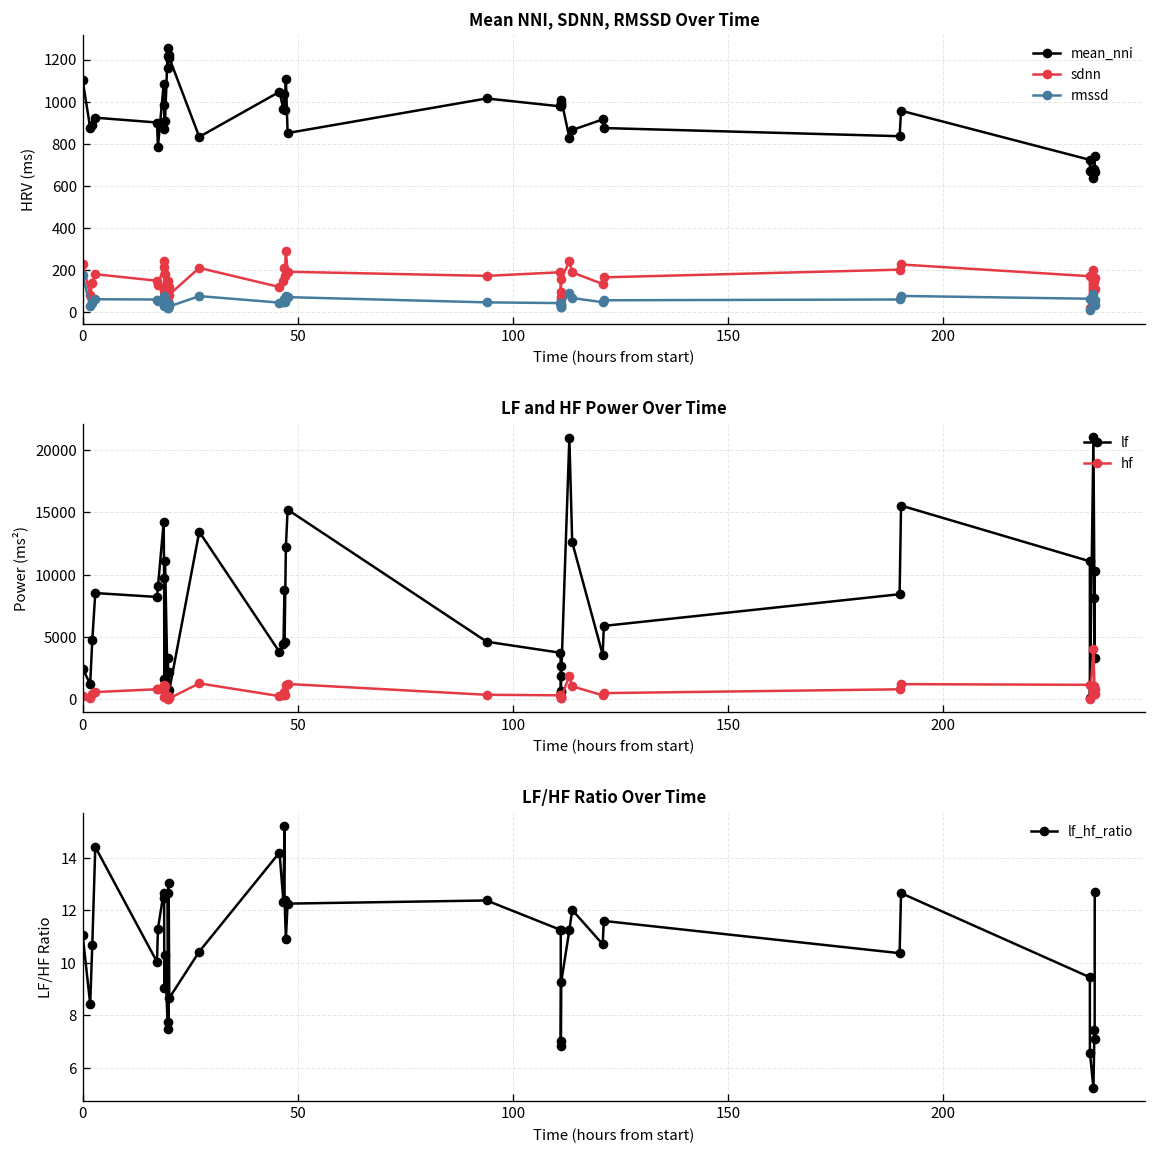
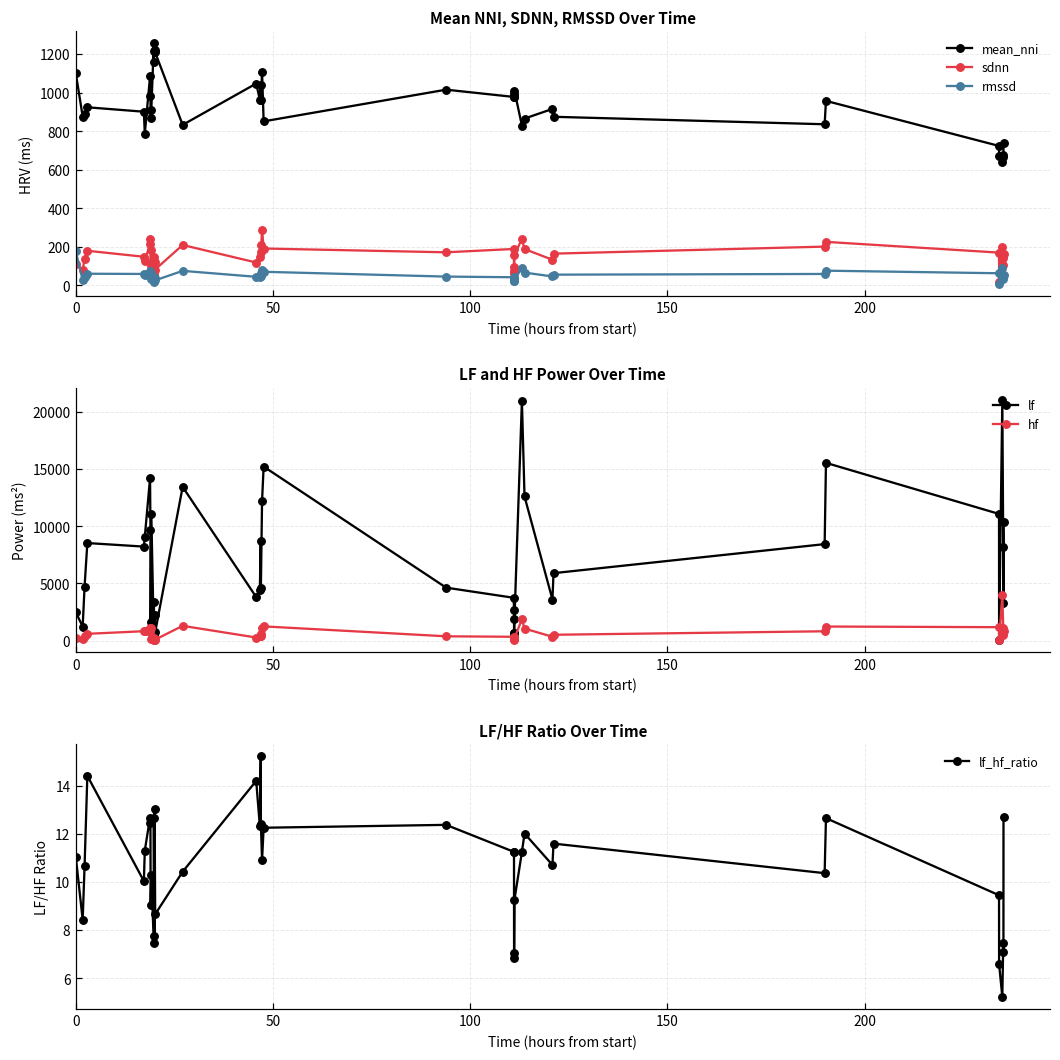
  {
    "Mean NNI, SDNN, RMSSD Over Time": {
      "mean_nni": {
        "0": 1100
      },
      "sdnn": {
-       "0": 230
+       "0": 110
      },
      "rmssd": {
        "0": 180
      }
    },
    "LF and HF Power Over Time": {
      "lf": {
        "0": 2500
      },
      "hf": {
        "0": 200
      }
    },
    "LF/HF Ratio Over Time": {
      "0": 11.1
    }
  }
